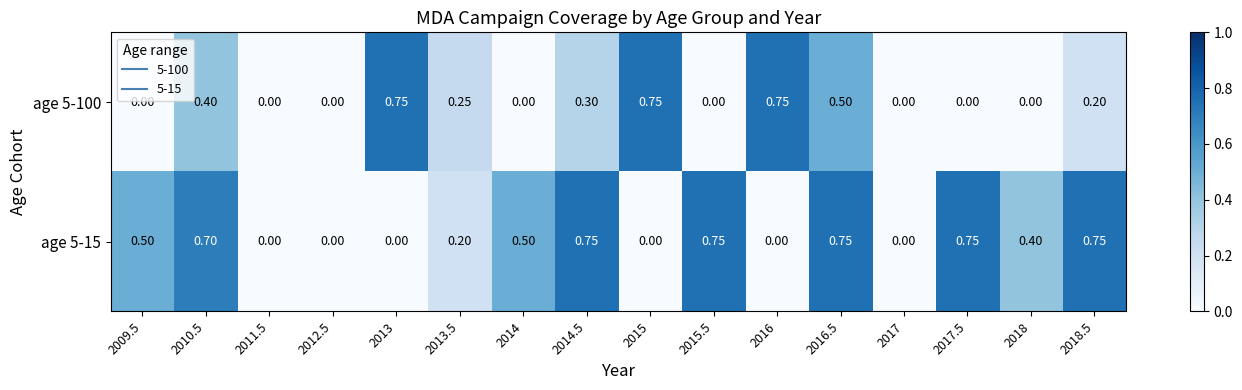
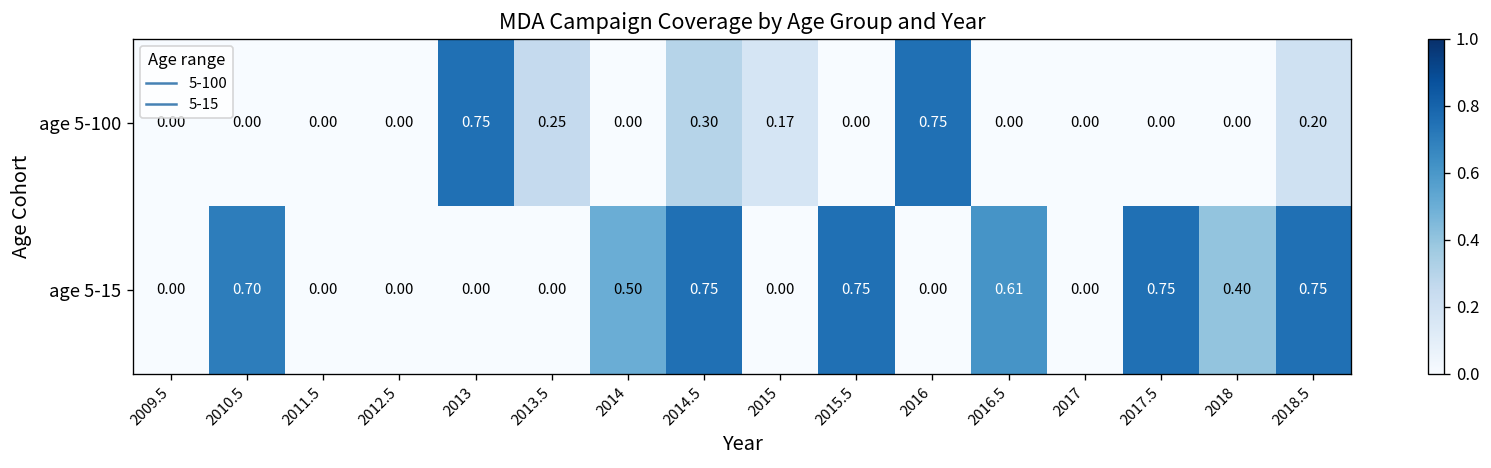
  {
    "age 5-100": {
-     "2010.5": 0.40,
+     "2010.5": 0.00,
      "2011.5": 0.00,
      "2012.5": 0.00,
      "2013": 0.75,
      "2013.5": 0.25,
      "2014": 0.00,
      "2014.5": 0.30,
-     "2015": 0.75,
+     "2015": 0.17,
      "2015.5": 0.00,
      "2016": 0.75,
-     "2016.5": 0.50,
+     "2016.5": 0.00,
      "2017": 0.00,
      "2017.5": 0.00,
      "2018": 0.00,
      "2018.5": 0.20
    },
    "age 5-15": {
-     "2009.5": 0.50,
+     "2009.5": 0.00,
      "2010.5": 0.70,
      "2011.5": 0.00,
      "2012.5": 0.00,
      "2013": 0.00,
-     "2013.5": 0.20,
+     "2013.5": 0.00,
      "2014": 0.50,
      "2014.5": 0.75,
      "2015": 0.00,
      "2015.5": 0.75,
      "2016": 0.00,
-     "2016.5": 0.75,
+     "2016.5": 0.61,
      "2017": 0.00,
      "2017.5": 0.75,
      "2018": 0.40,
      "2018.5": 0.75
    }
  }
